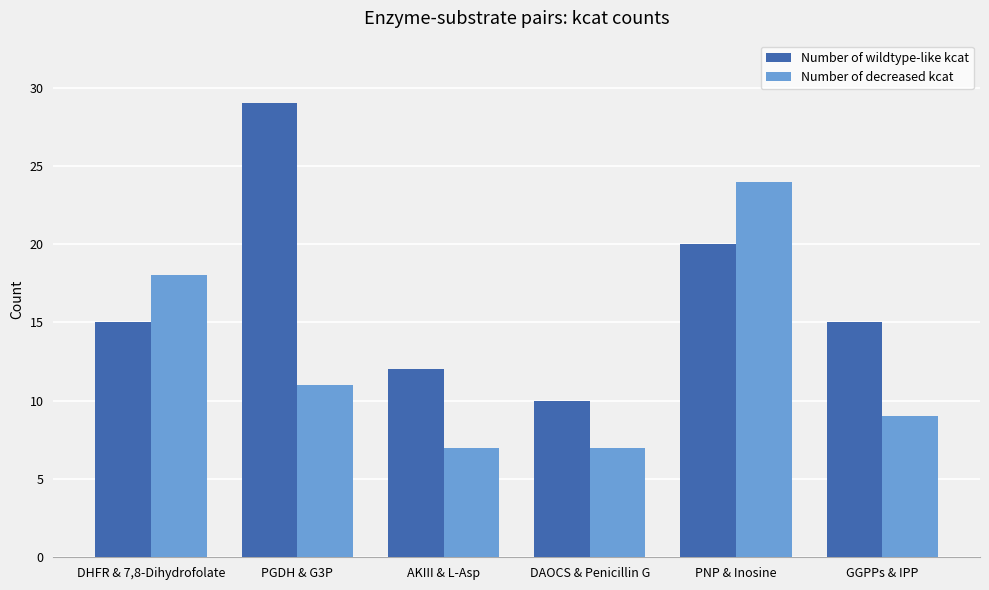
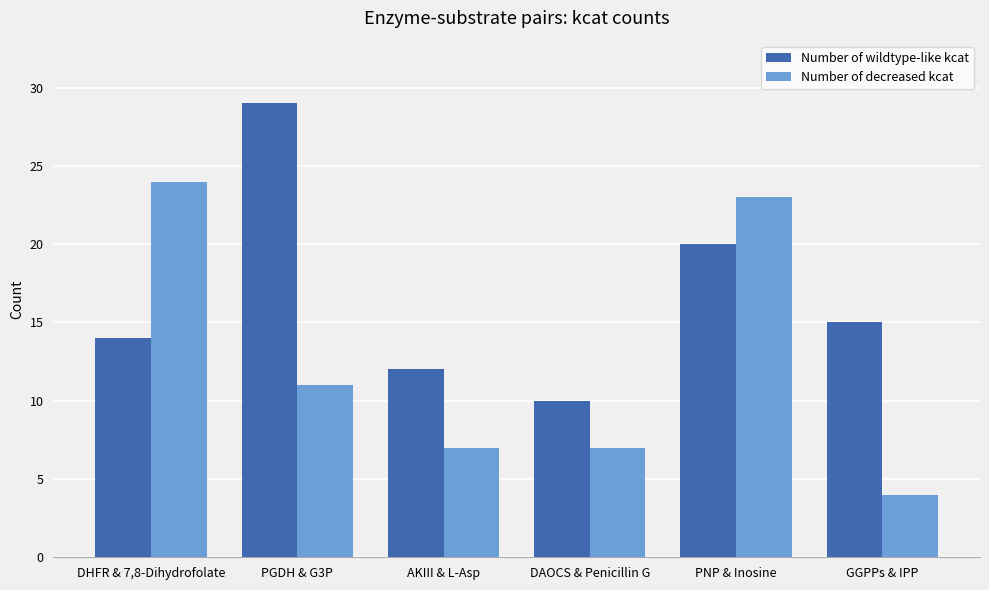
  {
    "Number of wildtype-like kcat": {
-     "DHFR & 7,8-Dihydrofolate": 15,
+     "DHFR & 7,8-Dihydrofolate": 14,
      "PGDH & G3P": 29,
      "AKIII & L-Asp": 12,
      "DAOCS & Penicillin G": 10,
      "PNP & Inosine": 20,
      "GGPPs & IPP": 15
    },
    "Number of decreased kcat": {
-     "DHFR & 7,8-Dihydrofolate": 18,
+     "DHFR & 7,8-Dihydrofolate": 24,
      "PGDH & G3P": 11,
      "AKIII & L-Asp": 7,
      "DAOCS & Penicillin G": 7,
-     "PNP & Inosine": 24,
-     "GGPPs & IPP": 9
+     "PNP & Inosine": 23,
+     "GGPPs & IPP": 4
    }
  }
